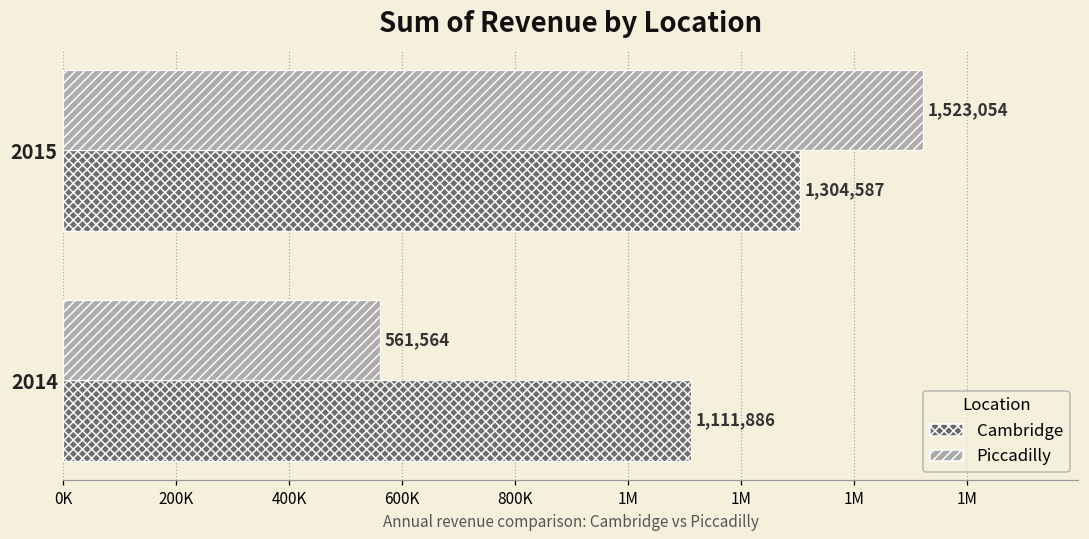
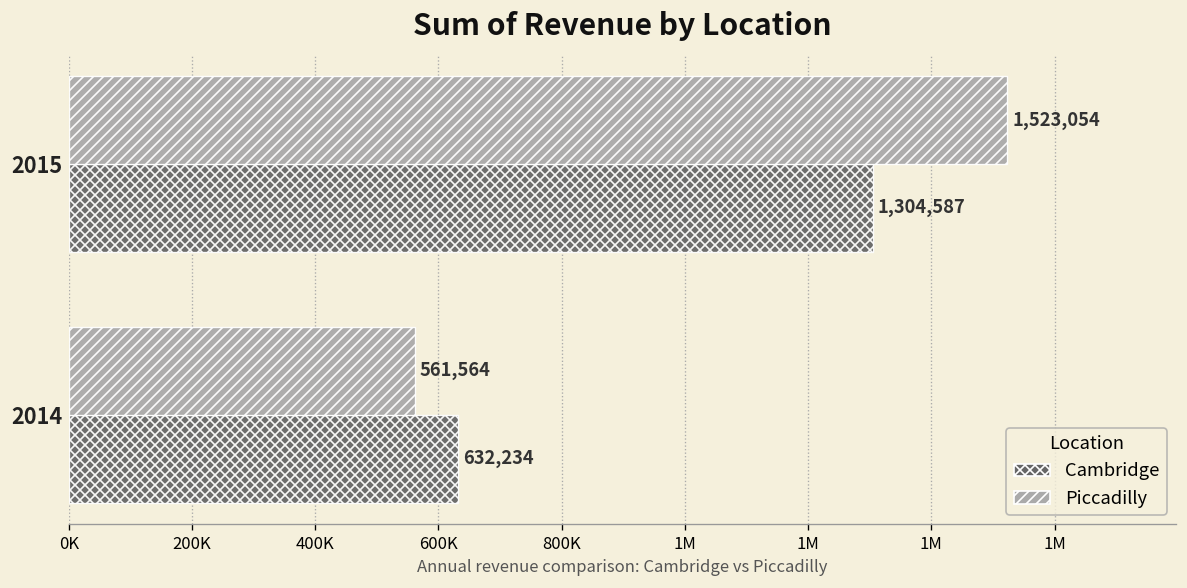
  {
    "Cambridge": {
      "2015": "1,304,587",
-     "2014": "1,111,886"
+     "2014": "632,234"
    },
    "Piccadilly": {
      "2015": "1,523,054",
      "2014": "561,564"
    }
  }
